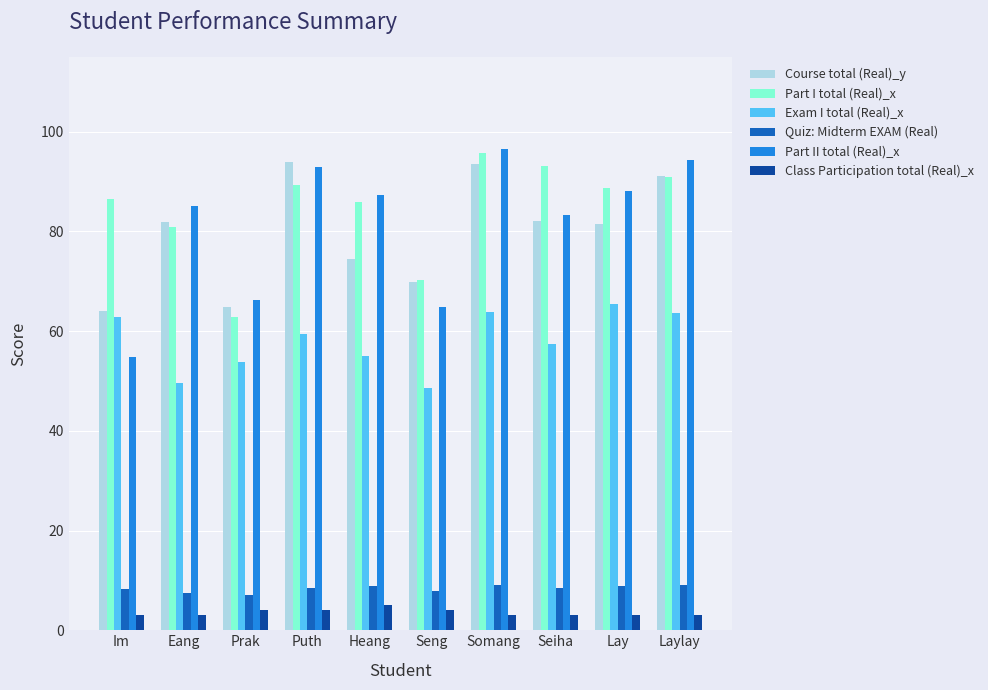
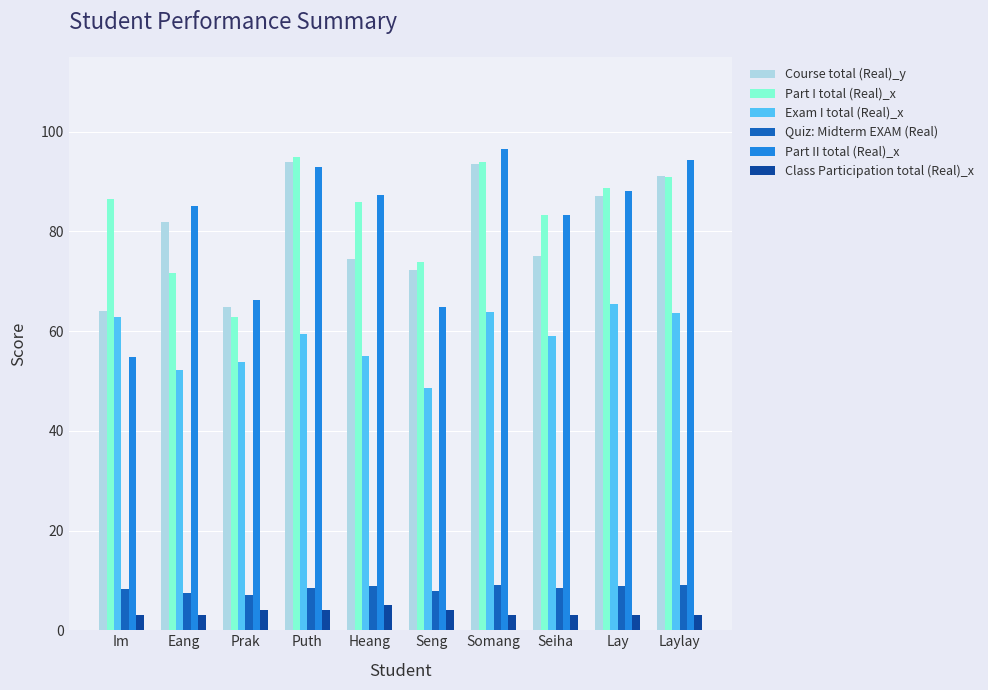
  {
    "Course total (Real)_y": {
      "Im": 64,
      "Eang": 82,
      "Prak": 65,
      "Puth": 94,
      "Heang": 74,
-     "Seng": 70,
+     "Seng": 72,
      "Somang": 93,
-     "Seiha": 82,
-     "Lay": 81,
+     "Seiha": 75,
+     "Lay": 87,
      "Laylay": 91
    },
    "Part I total (Real)_x": {
      "Im": 86,
-     "Eang": 81,
+     "Eang": 72,
      "Prak": 63,
-     "Puth": 89,
+     "Puth": 95,
      "Heang": 86,
-     "Seng": 70,
-     "Somang": 96,
-     "Seiha": 93,
+     "Seng": 74,
+     "Somang": 94,
+     "Seiha": 83,
      "Lay": 89,
      "Laylay": 91
    },
    "Exam I total (Real)_x": {
      "Im": 63,
-     "Eang": 50,
+     "Eang": 52,
      "Prak": 54,
      "Puth": 59,
      "Heang": 55,
      "Seng": 49,
      "Somang": 64,
-     "Seiha": 57,
+     "Seiha": 59,
      "Lay": 65,
      "Laylay": 64
    }
  }
